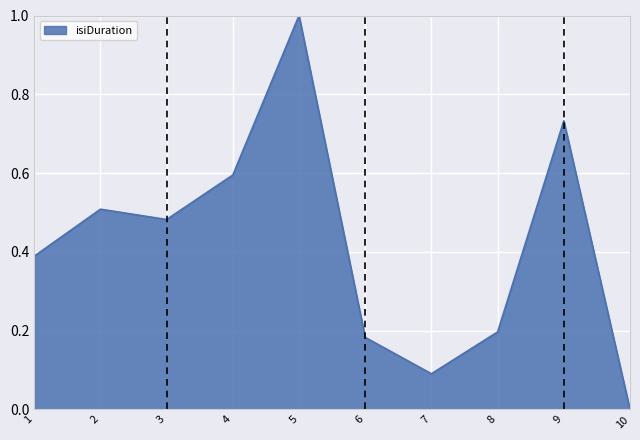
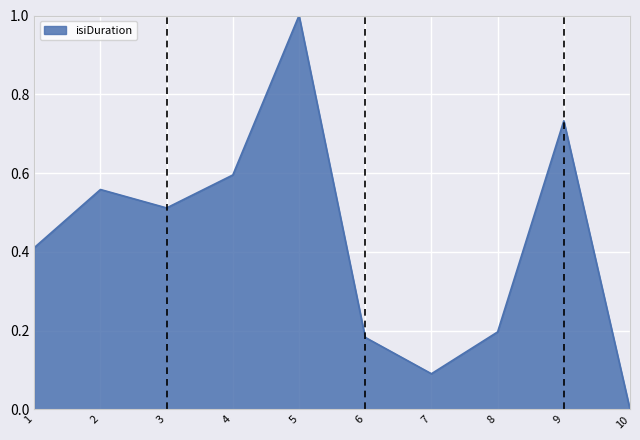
  {
-   "1": 0.39,
-   "2": 0.51,
-   "3": 0.48,
+   "1": 0.41,
+   "2": 0.56,
+   "3": 0.51,
    "4": 0.60,
    "5": 1.00,
    "6": 0.18,
    "7": 0.09,
    "8": 0.20,
    "9": 0.73,
    "10": 0.00
  }
